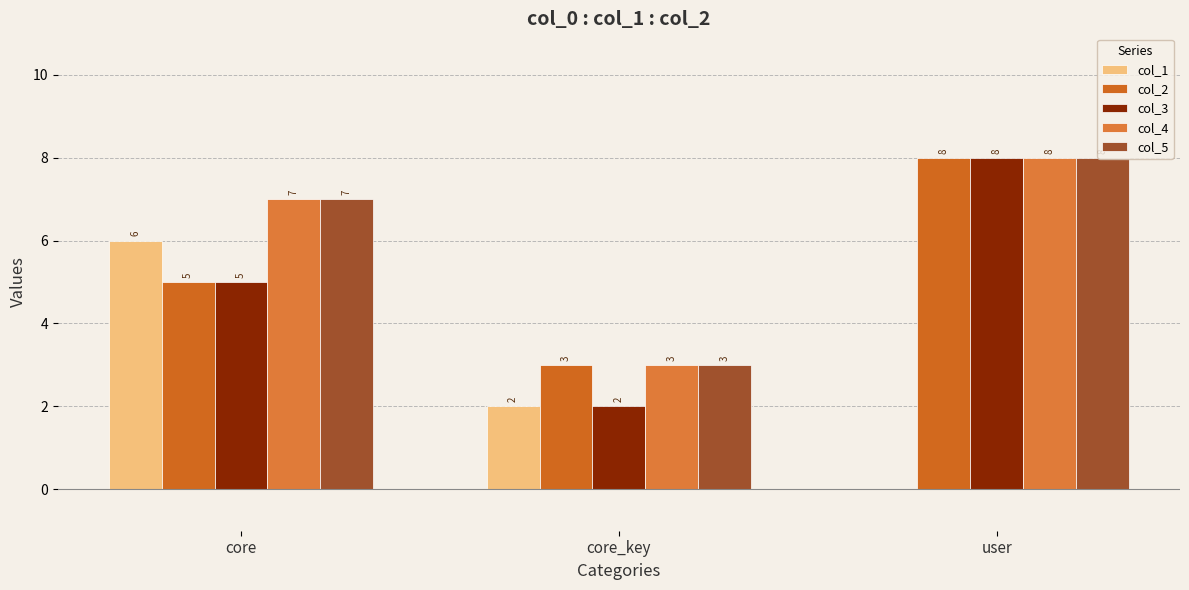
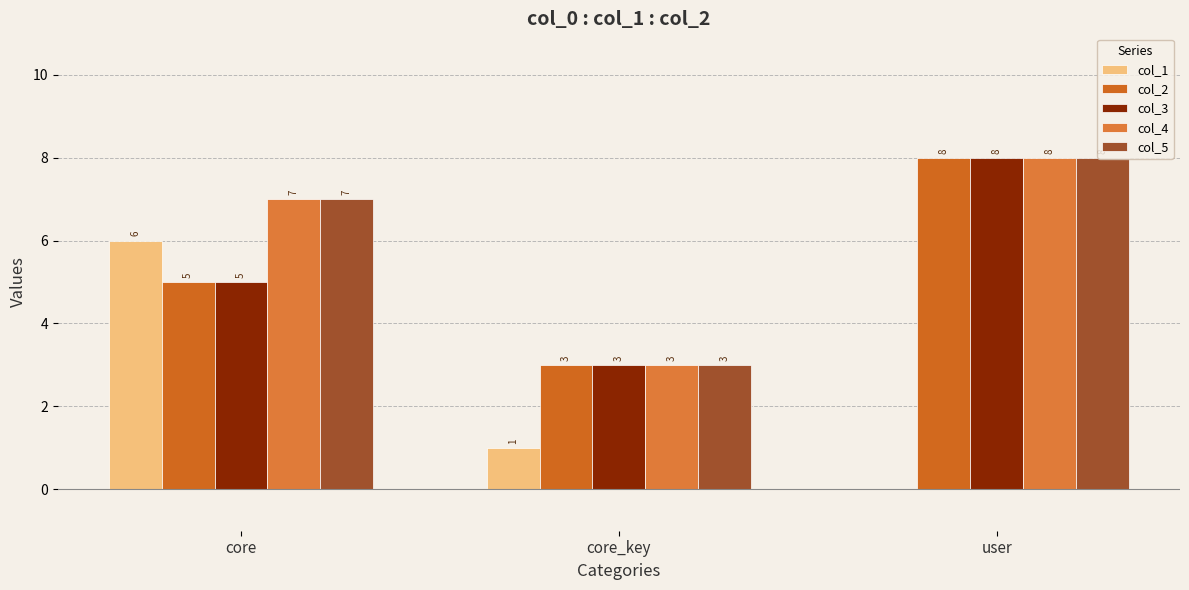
  {
    "col_1": {
      "core": 6,
-     "core_key": 2
+     "core_key": 1
    },
    "col_3": {
      "core": 5,
-     "core_key": 2,
+     "core_key": 3,
      "user": 8
    }
  }
